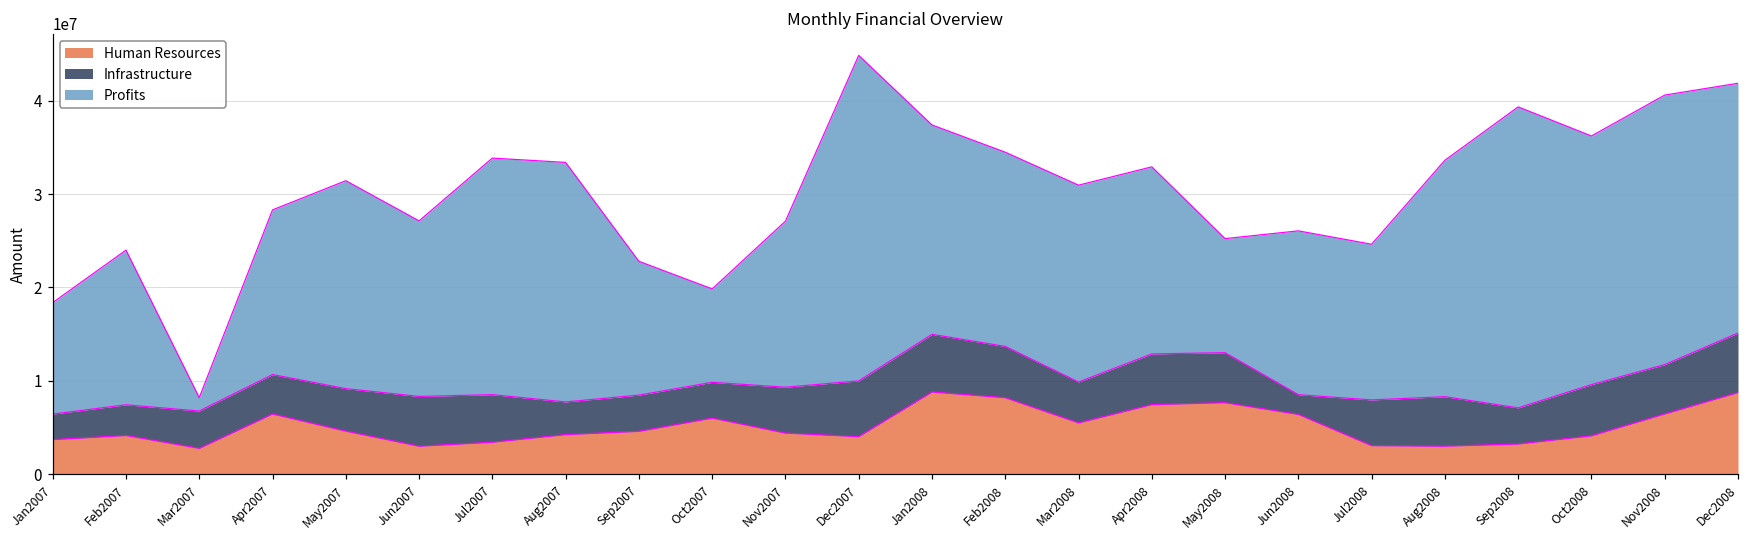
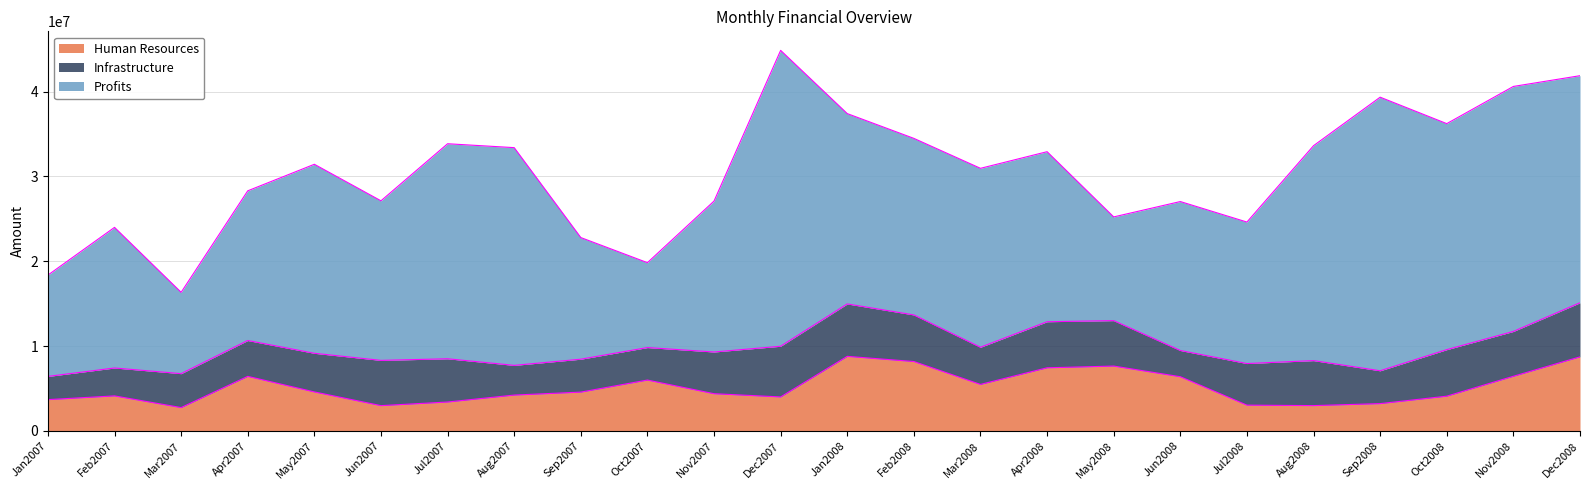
  {
    "Human Resources": {
      "Jan2007": 4000000,
      "Feb2007": 4000000,
      "Mar2007": 3000000,
      "Apr2007": 6000000,
      "May2007": 5000000,
      "Jun2007": 3000000,
      "Jul2007": 3000000,
      "Aug2007": 4000000,
      "Sep2007": 5000000,
      "Oct2007": 6000000,
      "Nov2007": 4000000,
      "Dec2007": 4000000,
      "Jan2008": 9000000,
      "Feb2008": 8000000,
      "Mar2008": 5000000,
      "Apr2008": 7000000,
      "May2008": 8000000,
      "Jun2008": 6000000,
      "Jul2008": 3000000,
      "Aug2008": 3000000,
      "Sep2008": 3000000,
      "Oct2008": 4000000,
      "Nov2008": 6000000,
      "Dec2008": 9000000
    },
    "Infrastructure": {
      "Jan2007": 3000000,
      "Feb2007": 3000000,
      "Mar2007": 4000000,
      "Apr2007": 4000000,
      "May2007": 5000000,
      "Jun2007": 5000000,
      "Jul2007": 5000000,
      "Aug2007": 3000000,
      "Sep2007": 4000000,
      "Oct2007": 4000000,
      "Nov2007": 5000000,
      "Dec2007": 6000000,
      "Jan2008": 6000000,
      "Feb2008": 5000000,
      "Mar2008": 4000000,
      "Apr2008": 5000000,
      "May2008": 5000000,
-     "Jun2008": 2000000,
+     "Jun2008": 3000000,
      "Jul2008": 5000000,
      "Aug2008": 5000000,
      "Sep2008": 4000000,
      "Oct2008": 5000000,
      "Nov2008": 5000000,
      "Dec2008": 6000000
    },
    "Profits": {
      "Jan2007": 12000000,
      "Feb2007": 17000000,
-     "Mar2007": 1000000,
+     "Mar2007": 10000000,
      "Apr2007": 18000000,
      "May2007": 22000000,
      "Jun2007": 19000000,
      "Jul2007": 25000000,
      "Aug2007": 26000000,
      "Sep2007": 14000000,
      "Oct2007": 10000000,
      "Nov2007": 18000000,
      "Dec2007": 35000000,
      "Jan2008": 22000000,
      "Feb2008": 21000000,
      "Mar2008": 21000000,
      "Apr2008": 20000000,
      "May2008": 12000000,
      "Jun2008": 18000000,
      "Jul2008": 17000000,
      "Aug2008": 25000000,
      "Sep2008": 32000000,
      "Oct2008": 27000000,
      "Nov2008": 29000000,
      "Dec2008": 27000000
    }
  }
